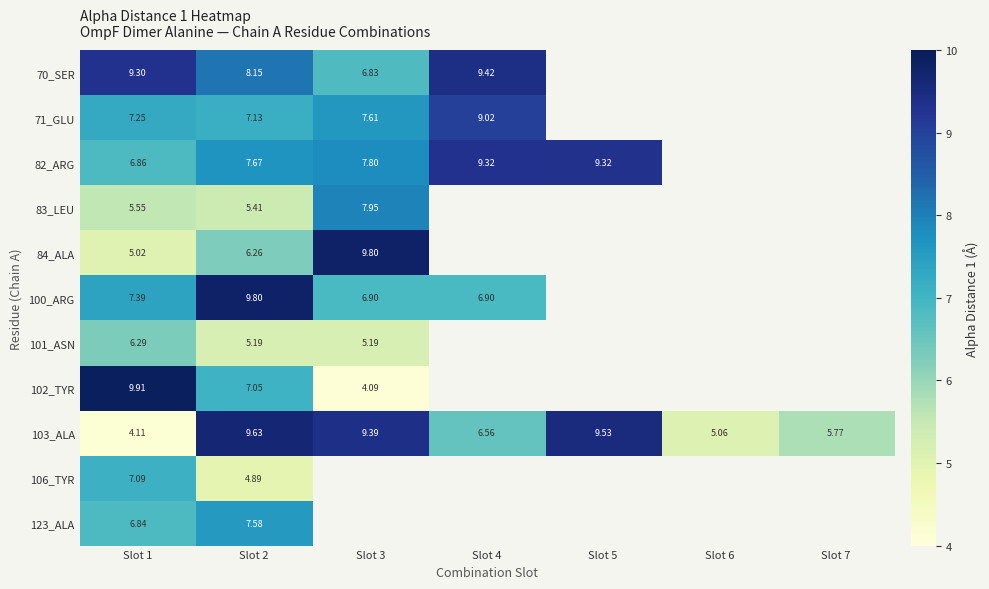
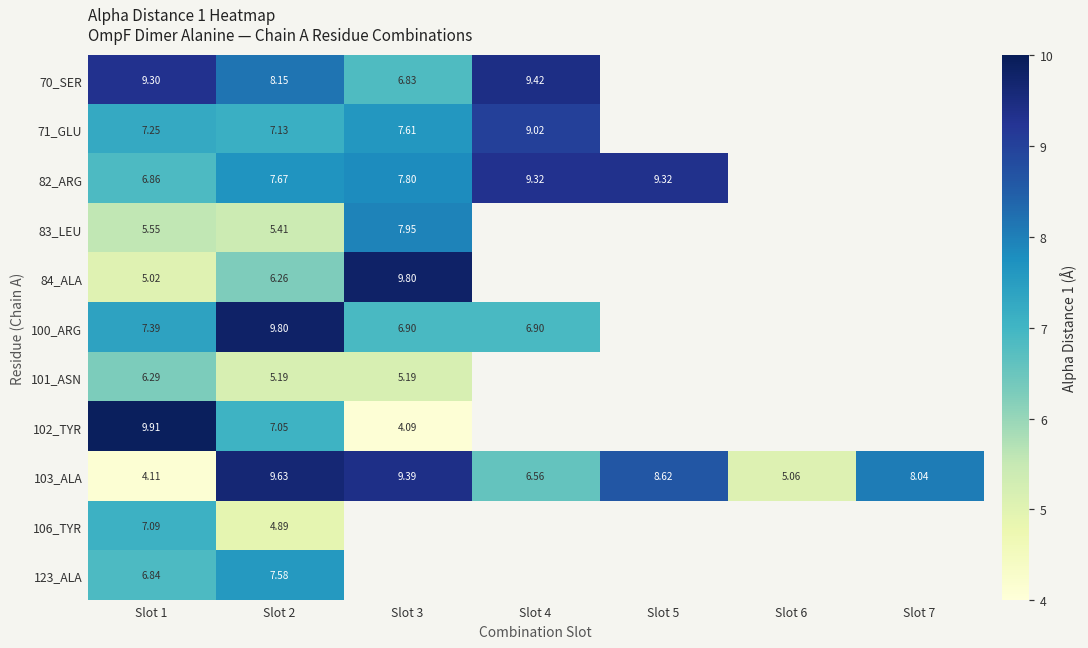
  {
    "70_SER": {
      "Slot 1": 9.30,
      "Slot 2": 8.15,
      "Slot 3": 6.83,
      "Slot 4": 9.42
    },
    "71_GLU": {
      "Slot 1": 7.25,
      "Slot 2": 7.13,
      "Slot 3": 7.61,
      "Slot 4": 9.02
    },
    "82_ARG": {
      "Slot 1": 6.86,
      "Slot 2": 7.67,
      "Slot 3": 7.80,
      "Slot 4": 9.32,
      "Slot 5": 9.32
    },
    "83_LEU": {
      "Slot 1": 5.55,
      "Slot 2": 5.41,
      "Slot 3": 7.95
    },
    "84_ALA": {
      "Slot 1": 5.02,
      "Slot 2": 6.26,
      "Slot 3": 9.80
    },
    "100_ARG": {
      "Slot 1": 7.39,
      "Slot 2": 9.80,
      "Slot 3": 6.90,
      "Slot 4": 6.90
    },
    "101_ASN": {
      "Slot 1": 6.29,
      "Slot 2": 5.19,
      "Slot 3": 5.19
    },
    "102_TYR": {
      "Slot 1": 9.91,
      "Slot 2": 7.05,
      "Slot 3": 4.09
    },
    "103_ALA": {
      "Slot 1": 4.11,
      "Slot 2": 9.63,
      "Slot 3": 9.39,
      "Slot 4": 6.56,
-     "Slot 5": 9.53,
+     "Slot 5": 8.62,
      "Slot 6": 5.06,
-     "Slot 7": 5.77
+     "Slot 7": 8.04
    },
    "106_TYR": {
      "Slot 1": 7.09,
      "Slot 2": 4.89
    },
    "123_ALA": {
      "Slot 1": 6.84,
      "Slot 2": 7.58
    }
  }
